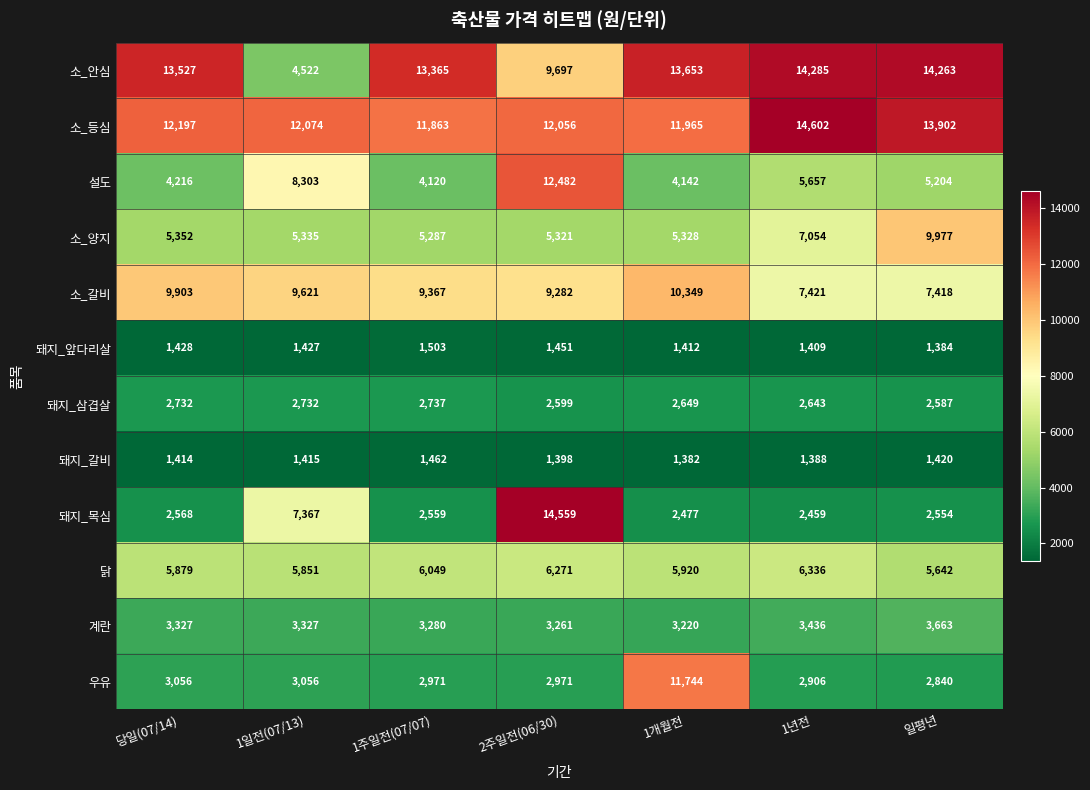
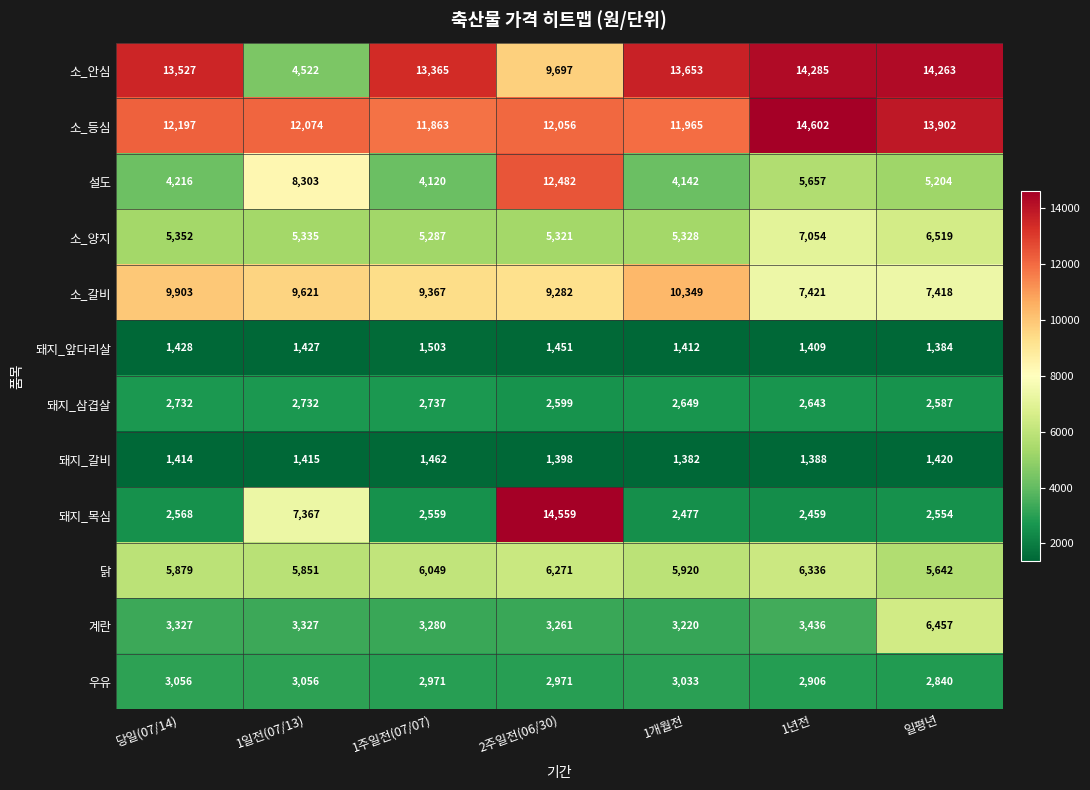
  {
    "소_안심": {
      "당일(07/14)": "13,527",
      "1일전(07/13)": "4,522",
      "1주일전(07/07)": "13,365",
      "2주일전(06/30)": "9,697",
      "1개월전": "13,653",
      "1년전": "14,285",
      "일평년": "14,263"
    },
    "소_등심": {
      "당일(07/14)": "12,197",
      "1일전(07/13)": "12,074",
      "1주일전(07/07)": "11,863",
      "2주일전(06/30)": "12,056",
      "1개월전": "11,965",
      "1년전": "14,602",
      "일평년": "13,902"
    },
    "설도": {
      "당일(07/14)": "4,216",
      "1일전(07/13)": "8,303",
      "1주일전(07/07)": "4,120",
      "2주일전(06/30)": "12,482",
      "1개월전": "4,142",
      "1년전": "5,657",
      "일평년": "5,204"
    },
    "소_양지": {
      "당일(07/14)": "5,352",
      "1일전(07/13)": "5,335",
      "1주일전(07/07)": "5,287",
      "2주일전(06/30)": "5,321",
      "1개월전": "5,328",
      "1년전": "7,054",
-     "일평년": "9,977"
+     "일평년": "6,519"
    },
    "소_갈비": {
      "당일(07/14)": "9,903",
      "1일전(07/13)": "9,621",
      "1주일전(07/07)": "9,367",
      "2주일전(06/30)": "9,282",
      "1개월전": "10,349",
      "1년전": "7,421",
      "일평년": "7,418"
    },
    "돼지_앞다리살": {
      "당일(07/14)": "1,428",
      "1일전(07/13)": "1,427",
      "1주일전(07/07)": "1,503",
      "2주일전(06/30)": "1,451",
      "1개월전": "1,412",
      "1년전": "1,409",
      "일평년": "1,384"
    },
    "돼지_삼겹살": {
      "당일(07/14)": "2,732",
      "1일전(07/13)": "2,732",
      "1주일전(07/07)": "2,737",
      "2주일전(06/30)": "2,599",
      "1개월전": "2,649",
      "1년전": "2,643",
      "일평년": "2,587"
    },
    "돼지_갈비": {
      "당일(07/14)": "1,414",
      "1일전(07/13)": "1,415",
      "1주일전(07/07)": "1,462",
      "2주일전(06/30)": "1,398",
      "1개월전": "1,382",
      "1년전": "1,388",
      "일평년": "1,420"
    },
    "돼지_목심": {
      "당일(07/14)": "2,568",
      "1일전(07/13)": "7,367",
      "1주일전(07/07)": "2,559",
      "2주일전(06/30)": "14,559",
      "1개월전": "2,477",
      "1년전": "2,459",
      "일평년": "2,554"
    },
    "닭": {
      "당일(07/14)": "5,879",
      "1일전(07/13)": "5,851",
      "1주일전(07/07)": "6,049",
      "2주일전(06/30)": "6,271",
      "1개월전": "5,920",
      "1년전": "6,336",
      "일평년": "5,642"
    },
    "계란": {
      "당일(07/14)": "3,327",
      "1일전(07/13)": "3,327",
      "1주일전(07/07)": "3,280",
      "2주일전(06/30)": "3,261",
      "1개월전": "3,220",
      "1년전": "3,436",
-     "일평년": "3,663"
+     "일평년": "6,457"
    },
    "우유": {
      "당일(07/14)": "3,056",
      "1일전(07/13)": "3,056",
      "1주일전(07/07)": "2,971",
      "2주일전(06/30)": "2,971",
-     "1개월전": "11,744",
+     "1개월전": "3,033",
      "1년전": "2,906",
      "일평년": "2,840"
    }
  }
